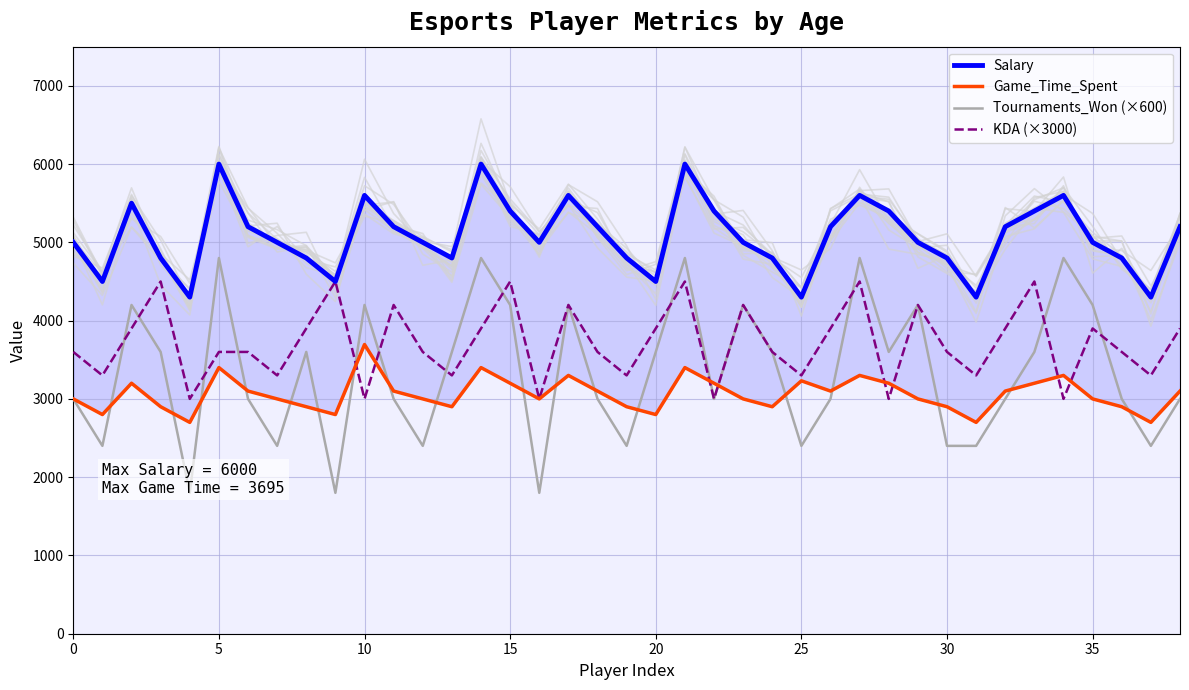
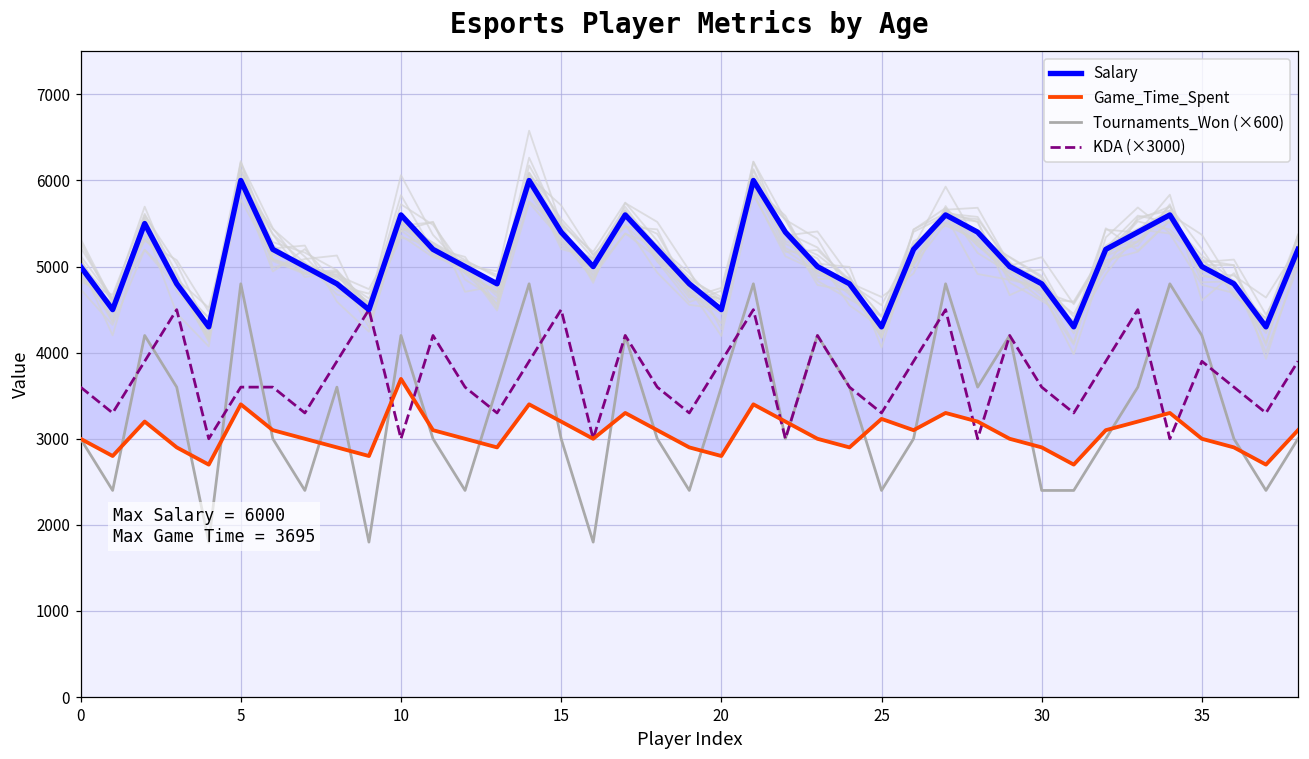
  {
    "Salary": {
      "30": 4800
    },
    "Game_Time_Spent": {
      "5": 3400,
      "10": 3700,
      "15": 3200,
      "20": 2800,
      "25": 3200,
      "30": 2900,
      "35": 3000
    },
    "Tournaments_Won (×600)": {
      "5": 4800,
      "10": 4200,
-     "15": 4200,
+     "15": 3000,
      "20": 3600,
      "25": 2400,
      "30": 2400,
      "35": 4200
    },
    "KDA (×3000)": {
      "0": 3600,
      "5": 3600,
      "10": 3000,
      "15": 4500,
      "20": 3900,
      "25": 3300,
      "30": 3600,
      "35": 3900
    }
  }
